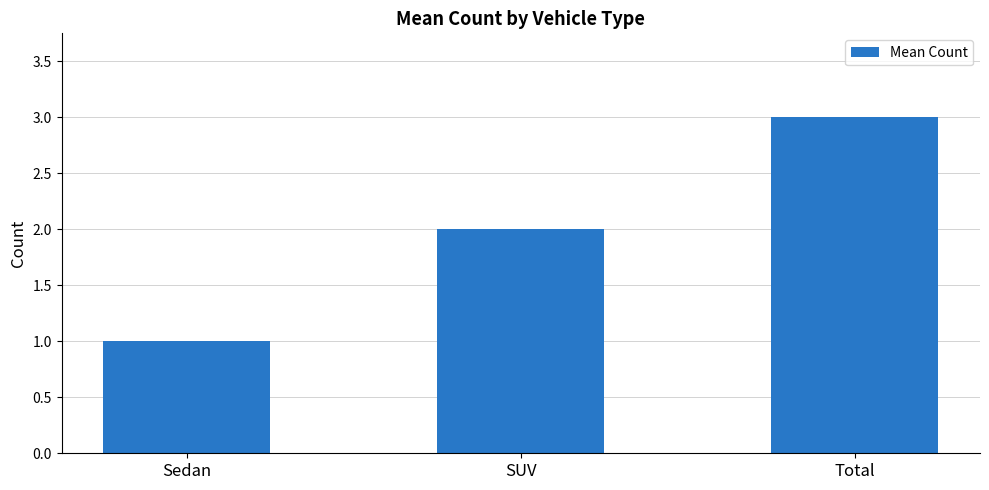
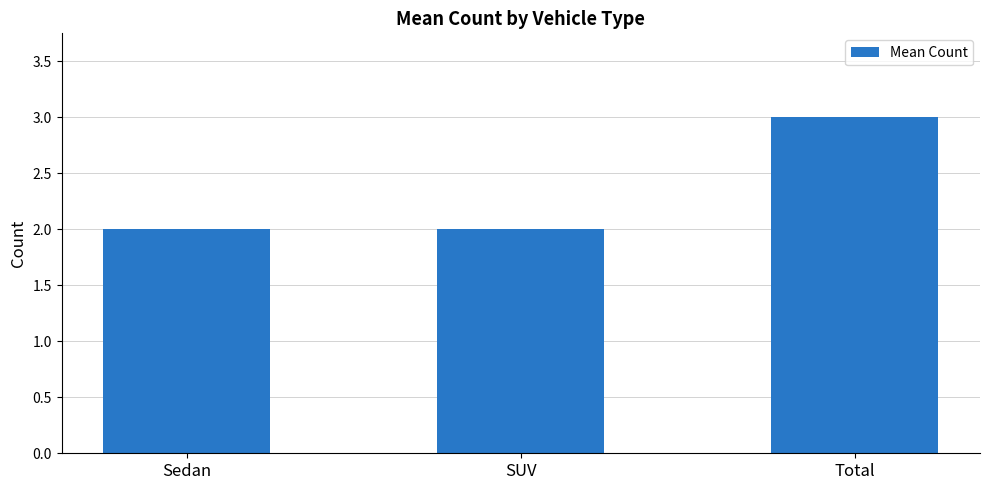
  {
-   "Sedan": 1,
+   "Sedan": 2,
    "SUV": 2,
    "Total": 3
  }
